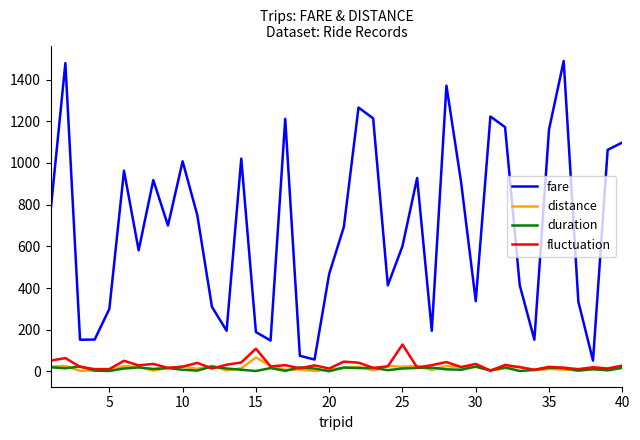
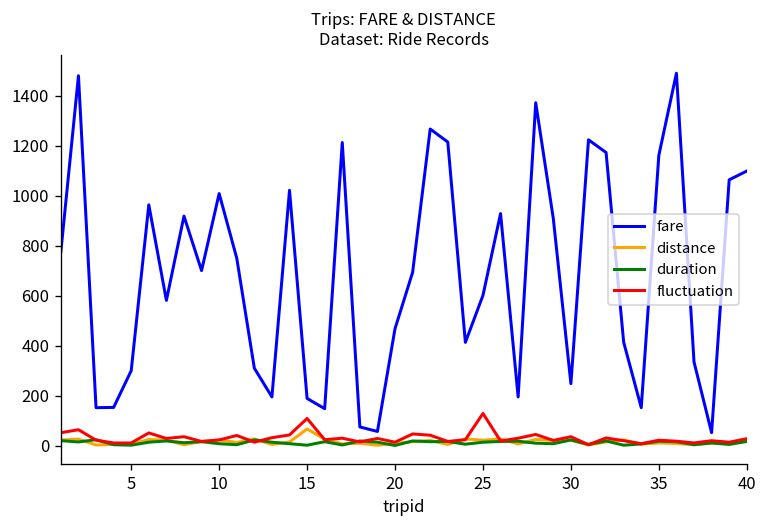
  {
    "fare": {
      "5": 300,
      "10": 1010,
      "15": 190,
      "20": 470,
      "25": 600,
-     "30": 340,
+     "30": 250,
      "35": 1160,
      "40": 1100
    },
    "distance": {
      "15": 70
    },
    "duration": {
      "10": 10,
      "15": 0
    },
    "fluctuation": {
      "15": 110,
      "25": 130,
      "30": 40
    }
  }
